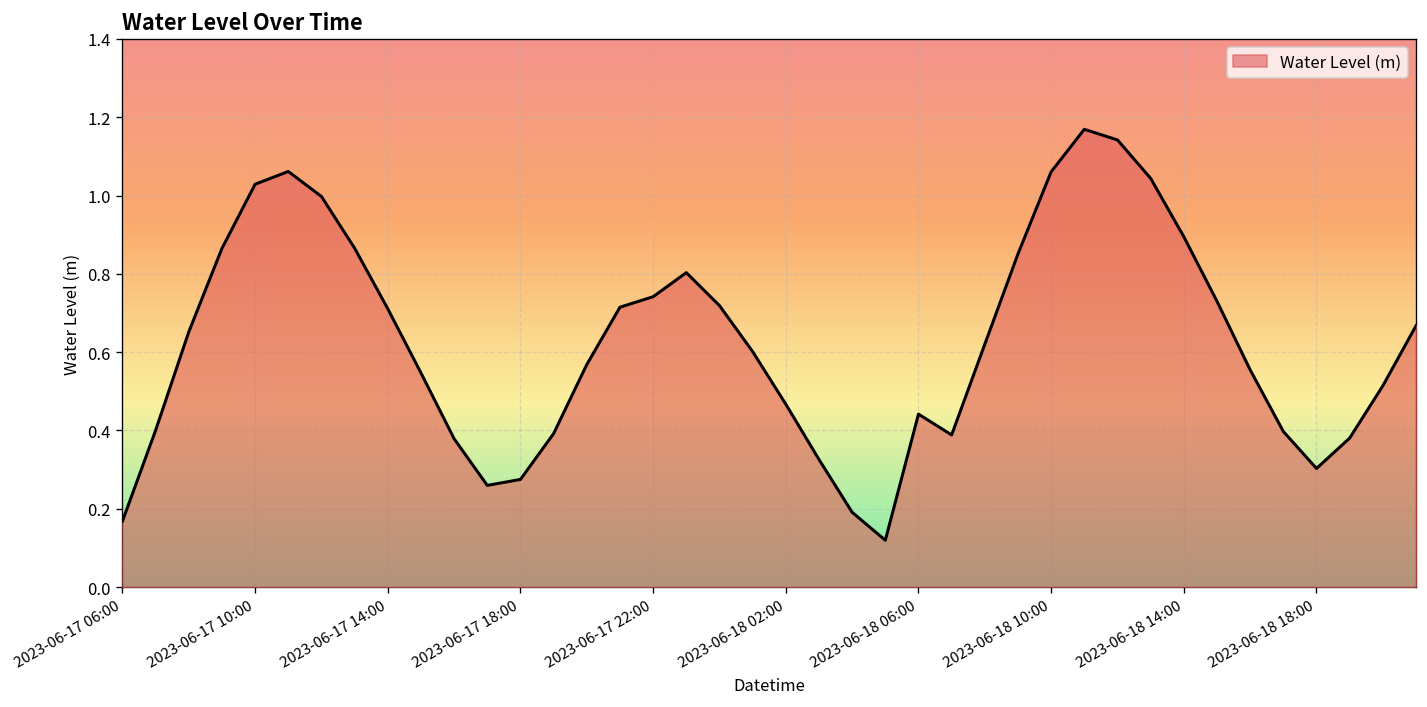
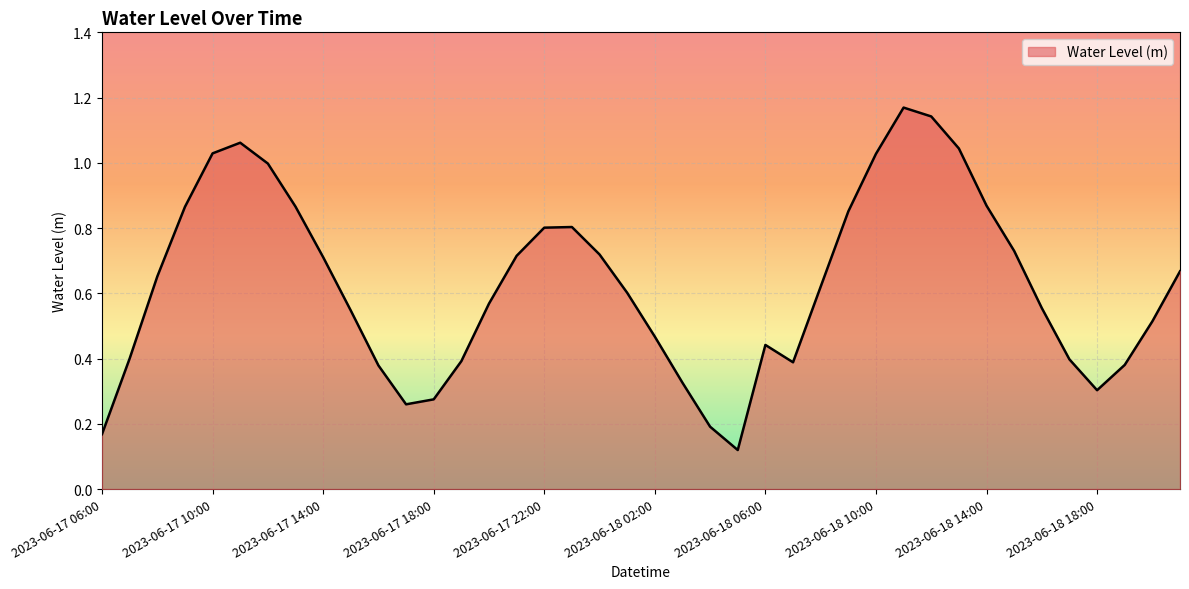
  {
    "2023-06-17 06:00": 0.17,
    "2023-06-17 10:00": 1.03,
    "2023-06-17 14:00": 0.71,
    "2023-06-17 18:00": 0.27,
-   "2023-06-17 22:00": 0.74,
+   "2023-06-17 22:00": 0.80,
    "2023-06-18 02:00": 0.47,
    "2023-06-18 06:00": 0.44,
-   "2023-06-18 10:00": 1.06,
-   "2023-06-18 14:00": 0.89,
+   "2023-06-18 10:00": 1.03,
+   "2023-06-18 14:00": 0.87,
    "2023-06-18 18:00": 0.30
  }
